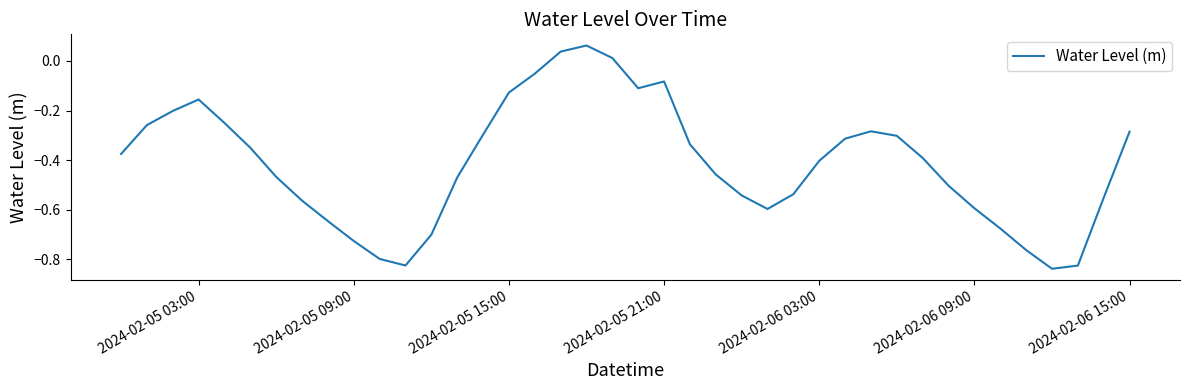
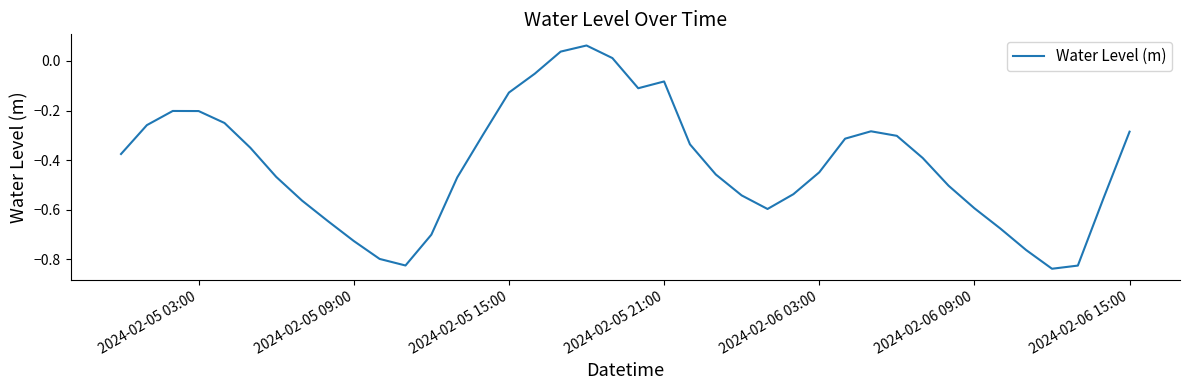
  {
-   "2024-02-05 03:00": -0.16,
+   "2024-02-05 03:00": -0.20,
    "2024-02-05 09:00": -0.73,
    "2024-02-05 15:00": -0.13,
    "2024-02-05 21:00": -0.08,
-   "2024-02-06 03:00": -0.40,
+   "2024-02-06 03:00": -0.45,
    "2024-02-06 09:00": -0.59,
    "2024-02-06 15:00": -0.29
  }
